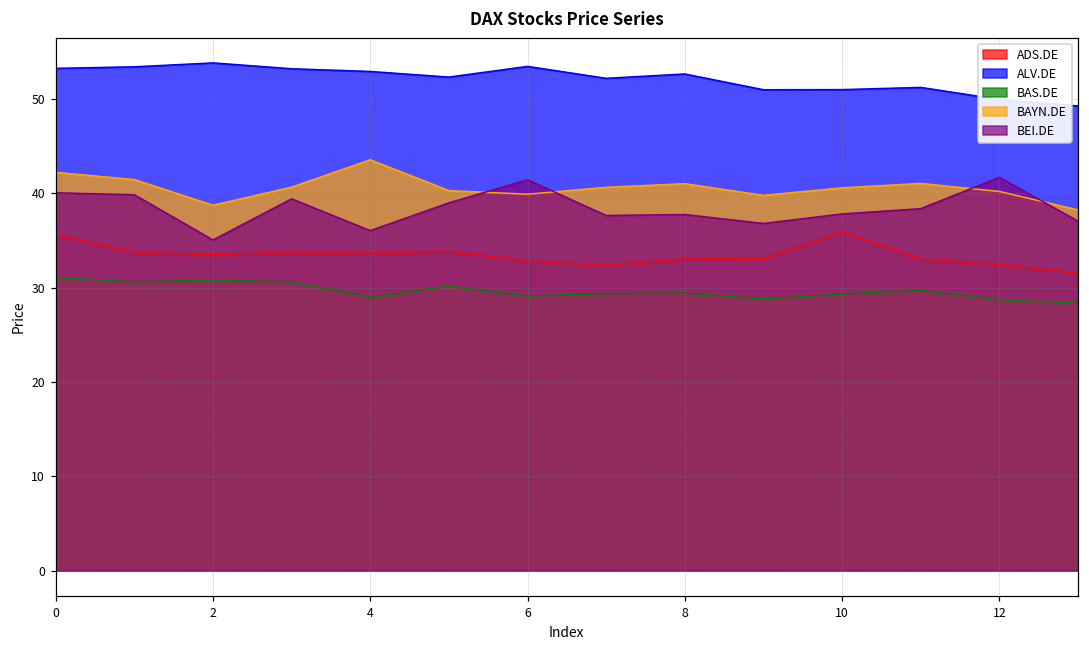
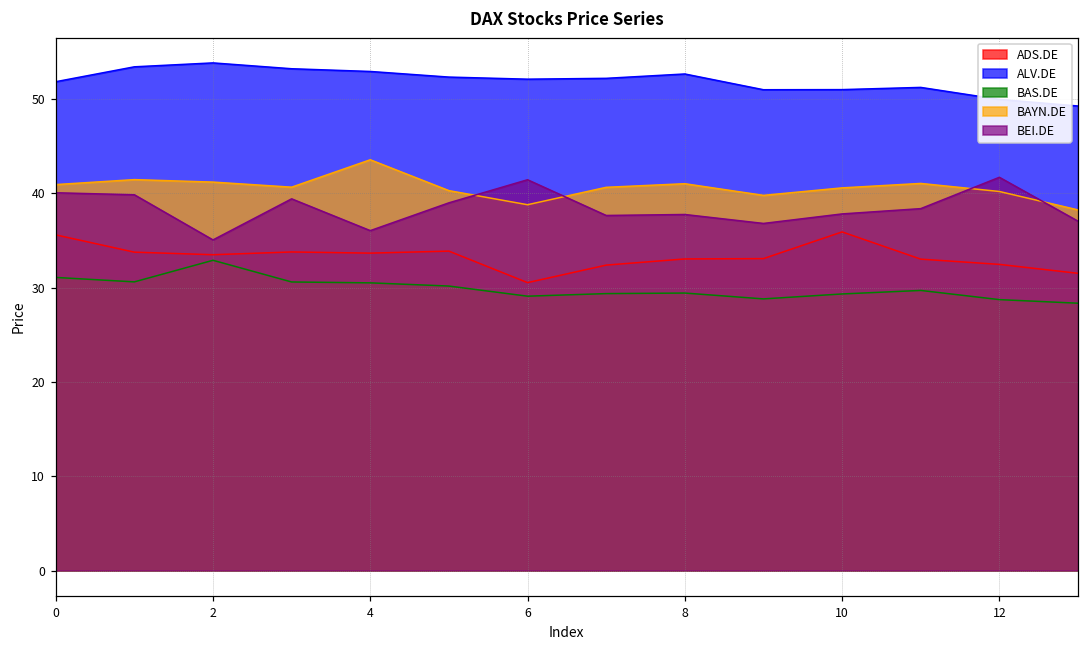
  {
    "ADS.DE": {
      "0": 36,
      "2": 33,
      "4": 34,
-     "6": 33,
+     "6": 31,
      "8": 33,
      "10": 36,
      "12": 32
    },
    "ALV.DE": {
-     "0": 53,
+     "0": 52,
      "2": 54,
      "4": 53,
-     "6": 53,
+     "6": 52,
      "8": 53,
      "10": 51
    },
    "BAS.DE": {
      "0": 31,
-     "2": 31,
-     "4": 29,
+     "2": 33,
+     "4": 31,
      "6": 29,
      "8": 29,
      "10": 29,
      "12": 29
    },
    "BAYN.DE": {
-     "0": 42,
-     "2": 39,
+     "0": 41,
+     "2": 41,
      "4": 44,
-     "6": 40,
+     "6": 39,
      "8": 41,
      "10": 41,
      "12": 40
    },
    "BEI.DE": {
      "0": 40,
      "2": 35,
      "4": 36,
      "6": 41,
      "8": 38,
      "10": 38,
      "12": 42
    }
  }
